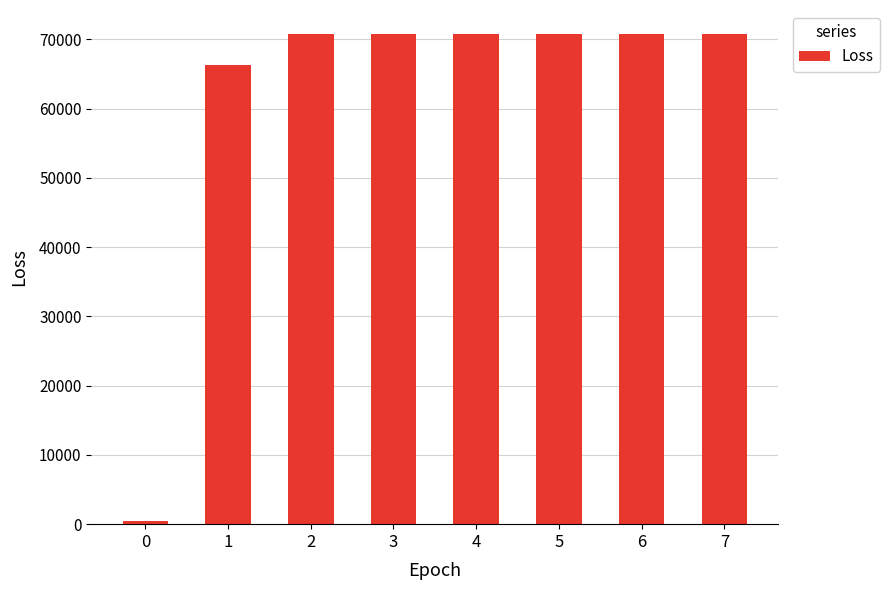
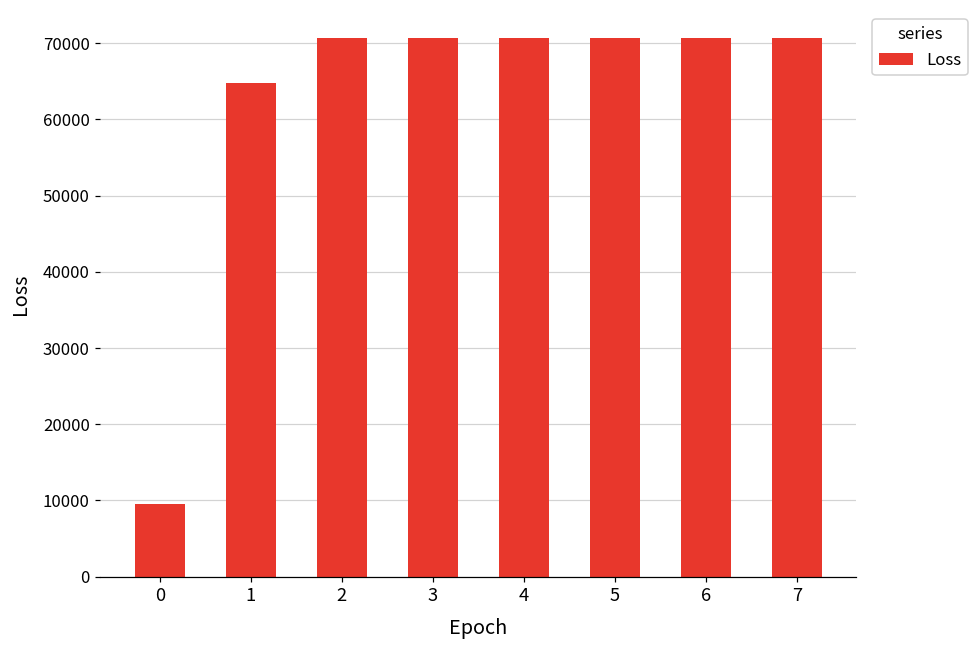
  {
-   "0": 0,
-   "1": 66000,
+   "0": 10000,
+   "1": 65000,
    "2": 71000,
    "3": 71000,
    "4": 71000,
    "5": 71000,
    "6": 71000,
    "7": 71000
  }
